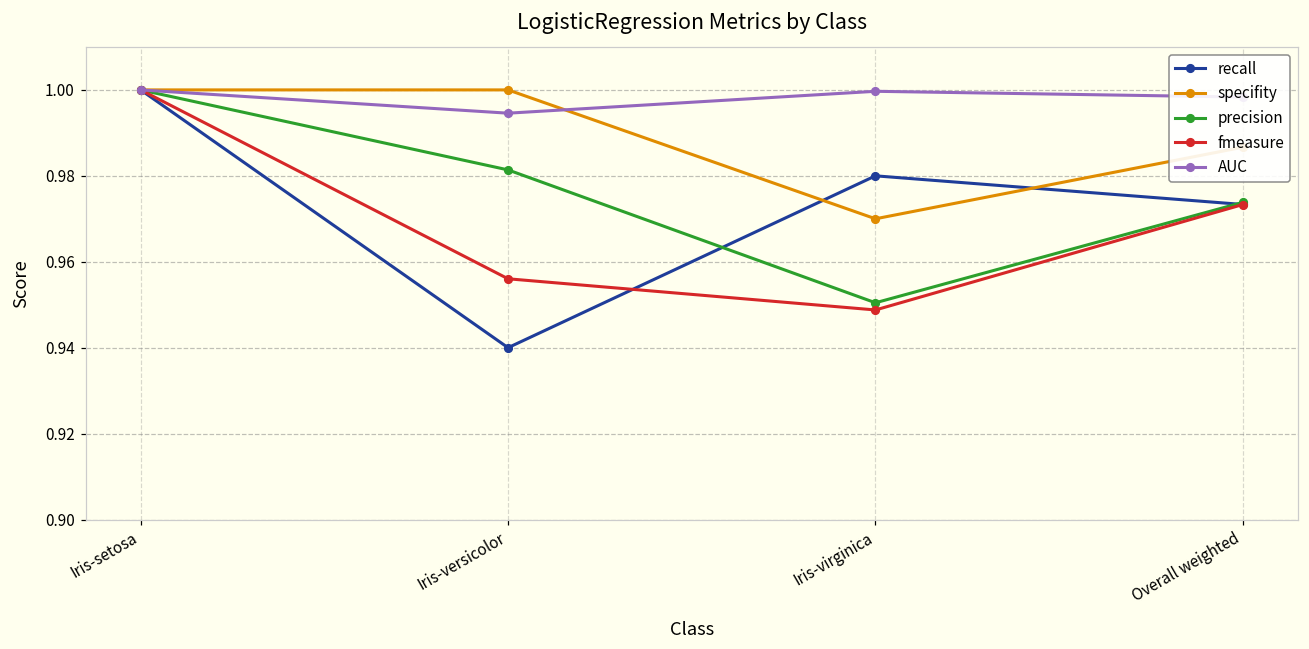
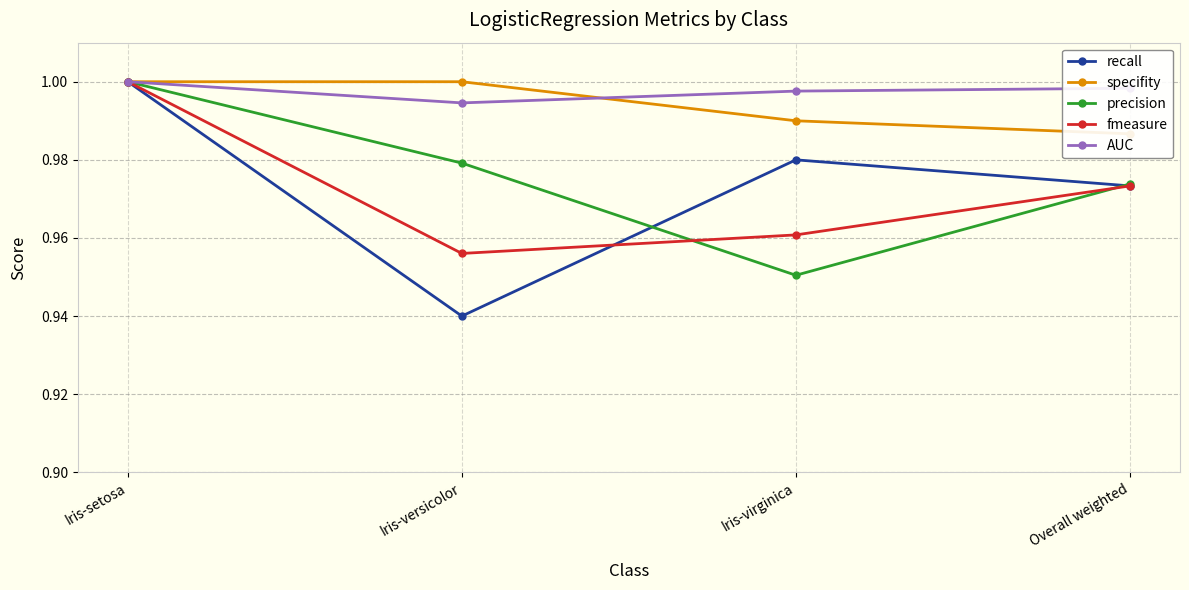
  {
    "recall": {
      "Iris-versicolor": 0.940,
      "Iris-virginica": 0.980
    },
    "specifity": {
      "Iris-versicolor": 1.00,
-     "Iris-virginica": 0.97
+     "Iris-virginica": 0.99
    },
    "precision": {
-     "Iris-versicolor": 0.981,
+     "Iris-versicolor": 0.979,
      "Iris-virginica": 0.950
    },
    "fmeasure": {
      "Iris-versicolor": 0.956,
-     "Iris-virginica": 0.949
+     "Iris-virginica": 0.961
    },
    "AUC": {
      "Iris-versicolor": 0.995,
-     "Iris-virginica": 1.000
+     "Iris-virginica": 0.998
    }
  }
